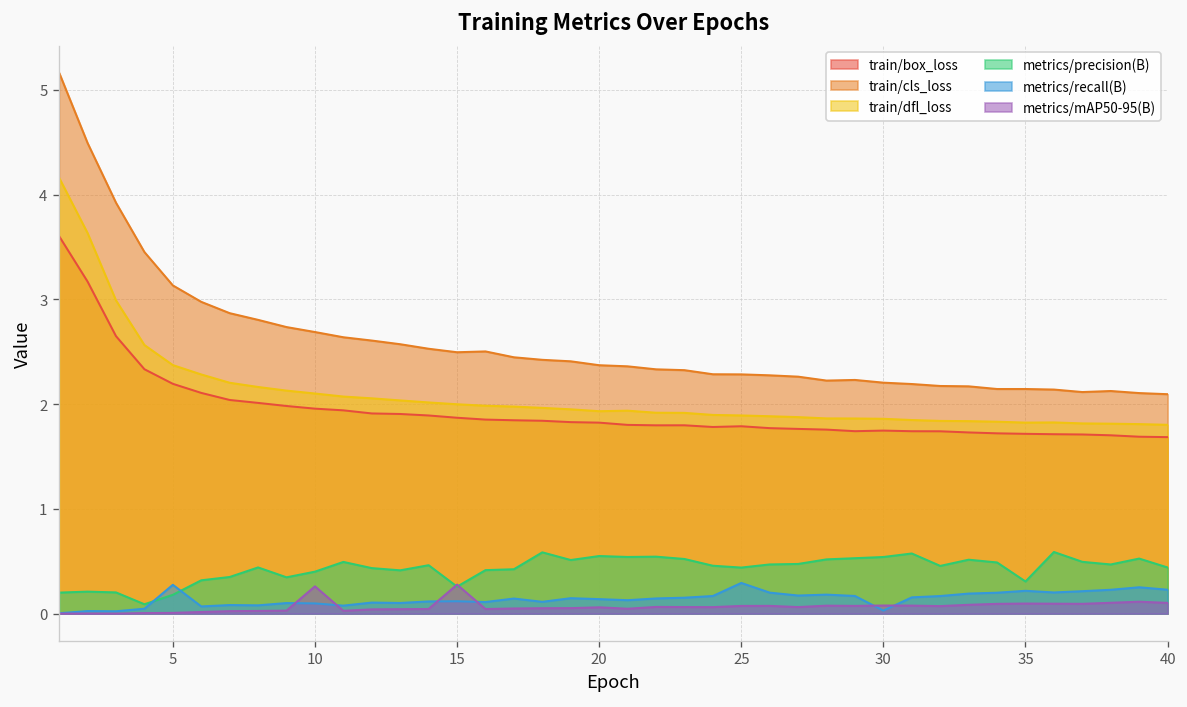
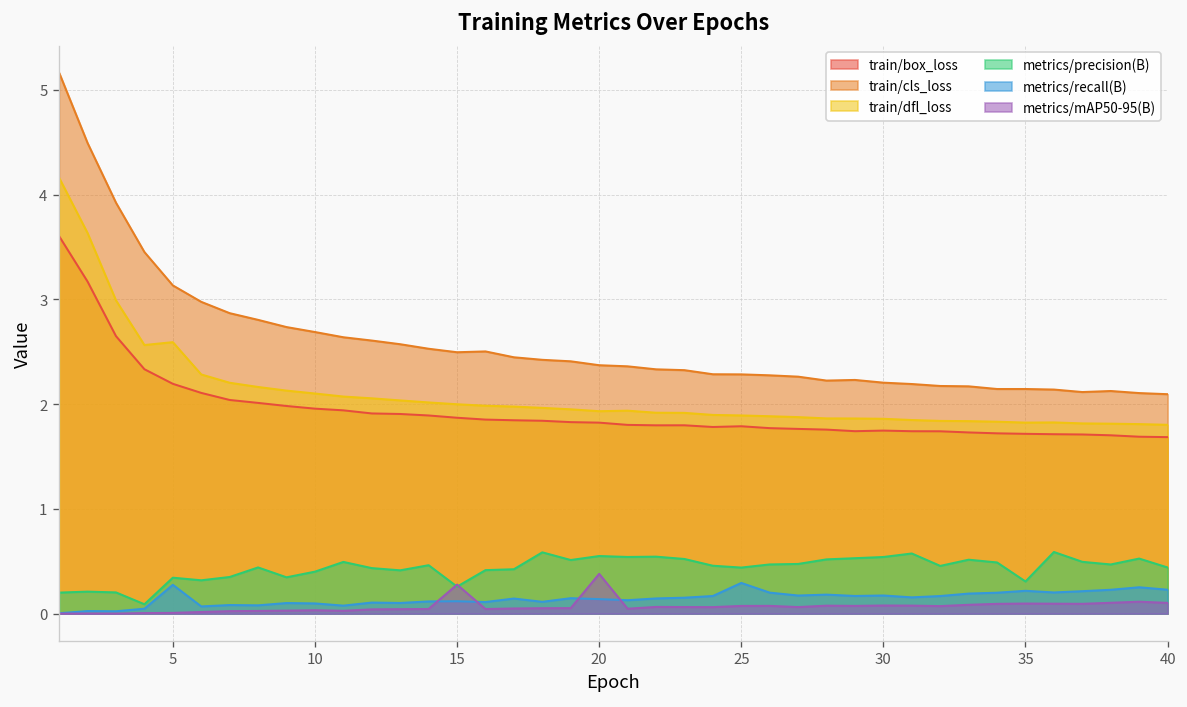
  {
    "train/dfl_loss": {
-     "5": 2.4,
+     "5": 2.6,
      "10": 2.1,
      "15": 2.0,
      "20": 1.9,
      "25": 1.9,
      "30": 1.9,
      "35": 1.8,
      "40": 1.8
    },
    "metrics/precision(B)": {
-     "5": 0.2,
+     "5": 0.3,
      "10": 0.4,
      "20": 0.5,
      "25": 0.4,
      "30": 0.5,
      "35": 0.3,
      "40": 0.4
    },
    "metrics/recall(B)": {
      "5": 0.3,
      "10": 0.1,
      "15": 0.1,
      "20": 0.1,
      "25": 0.3,
-     "30": 0.0,
+     "30": 0.2,
      "35": 0.2,
      "40": 0.2
    },
    "metrics/mAP50-95(B)": {
      "5": 0.0,
-     "10": 0.3,
-     "20": 0.1,
+     "10": 0.0,
+     "20": 0.4,
      "25": 0.1,
      "30": 0.1,
      "35": 0.1,
      "40": 0.1
    }
  }
